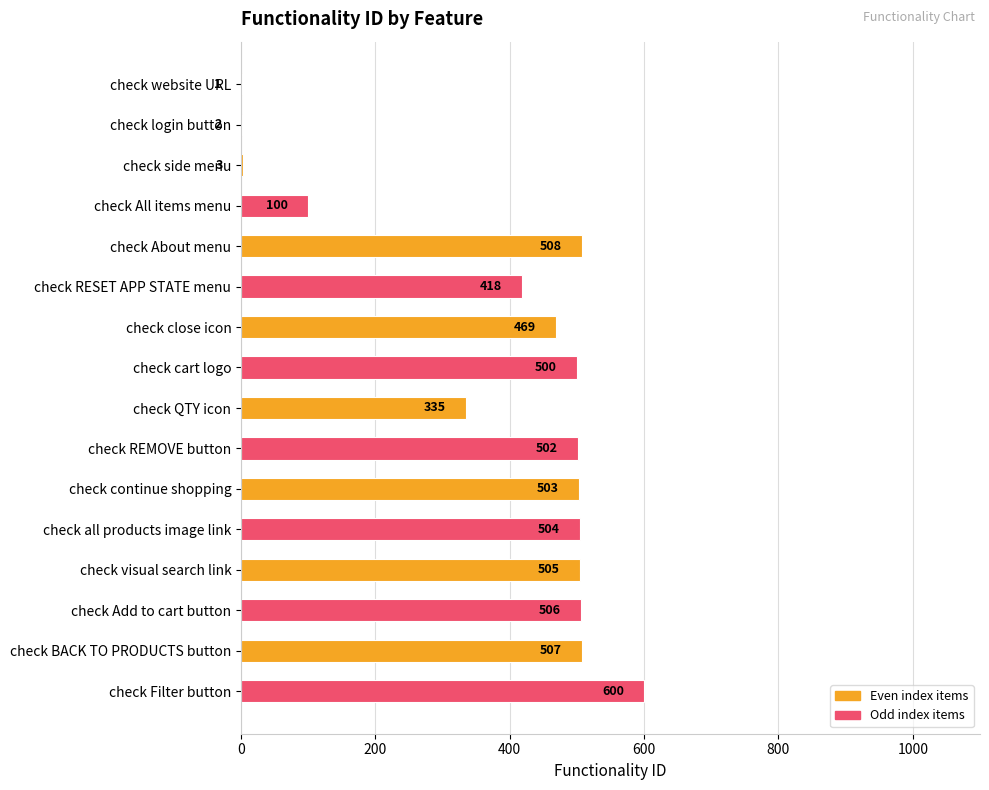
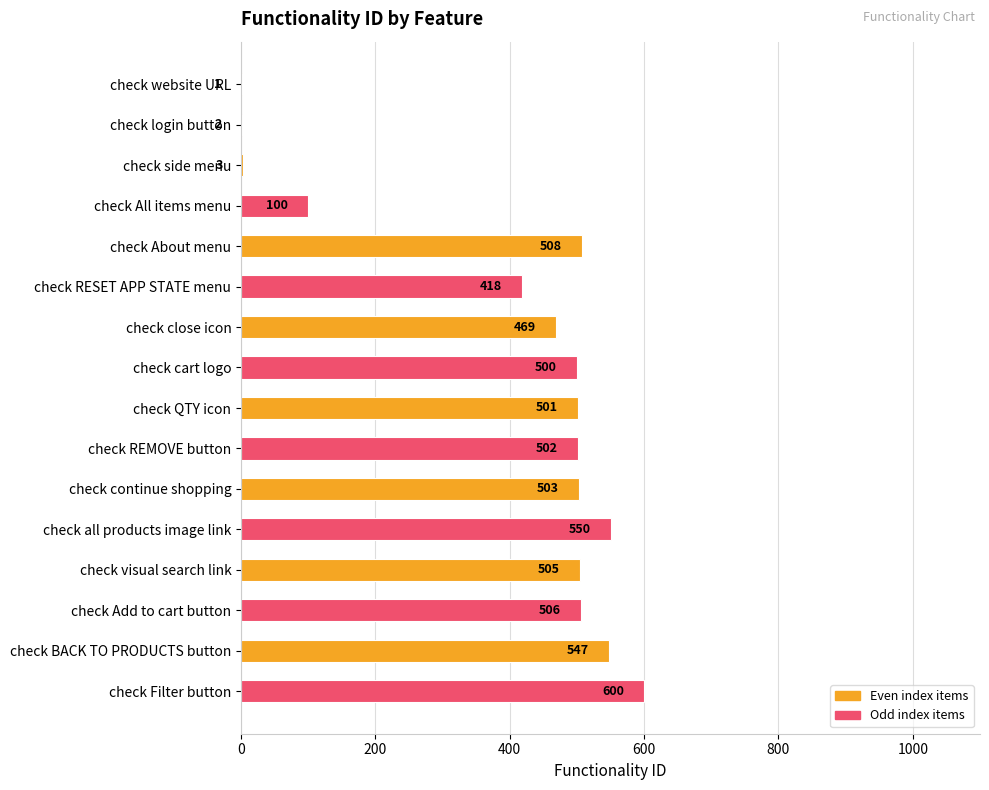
  {
    "check website URL": 1,
    "check login button": 2,
    "check side menu": 3,
    "check All items menu": 100,
    "check About menu": 508,
    "check RESET APP STATE menu": 418,
    "check close icon": 469,
    "check cart logo": 500,
-   "check QTY icon": 335,
+   "check QTY icon": 501,
    "check REMOVE button": 502,
    "check continue shopping": 503,
-   "check all products image link": 504,
+   "check all products image link": 550,
    "check visual search link": 505,
    "check Add to cart button": 506,
-   "check BACK TO PRODUCTS button": 507,
+   "check BACK TO PRODUCTS button": 547,
    "check Filter button": 600
  }
